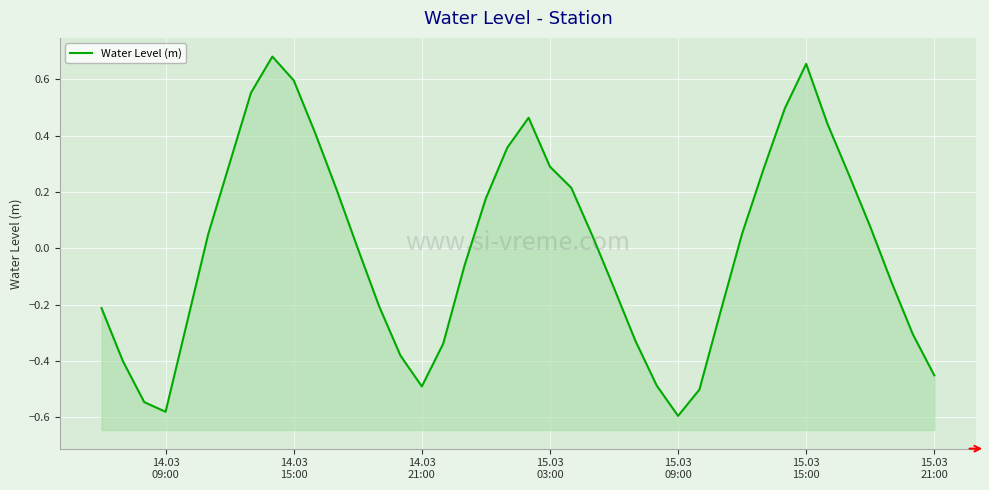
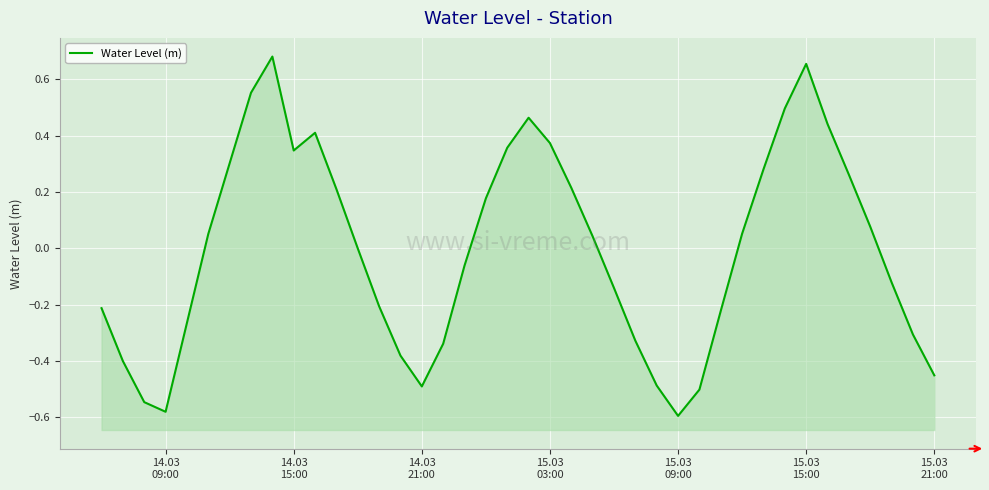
  {
    "14.03 09:00": -0.58,
-   "14.03 15:00": 0.60,
+   "14.03 15:00": 0.35,
    "14.03 21:00": -0.49,
-   "15.03 03:00": 0.29,
+   "15.03 03:00": 0.37,
    "15.03 09:00": -0.59,
    "15.03 15:00": 0.65,
    "15.03 21:00": -0.45
  }
